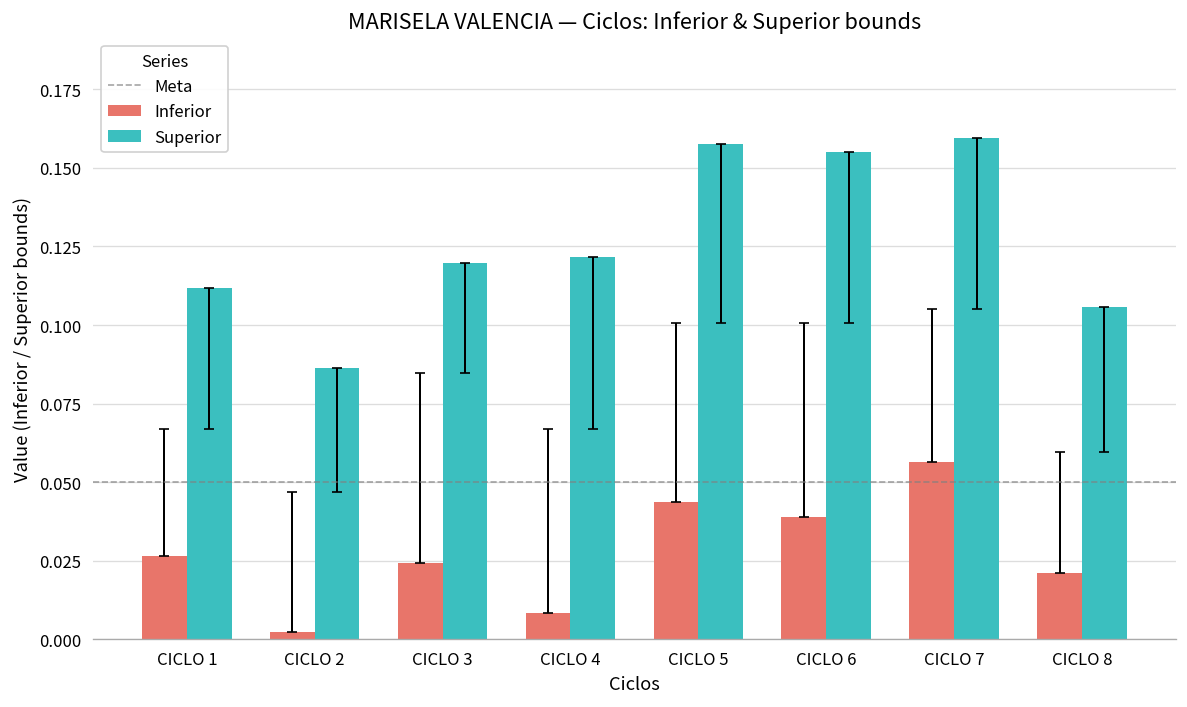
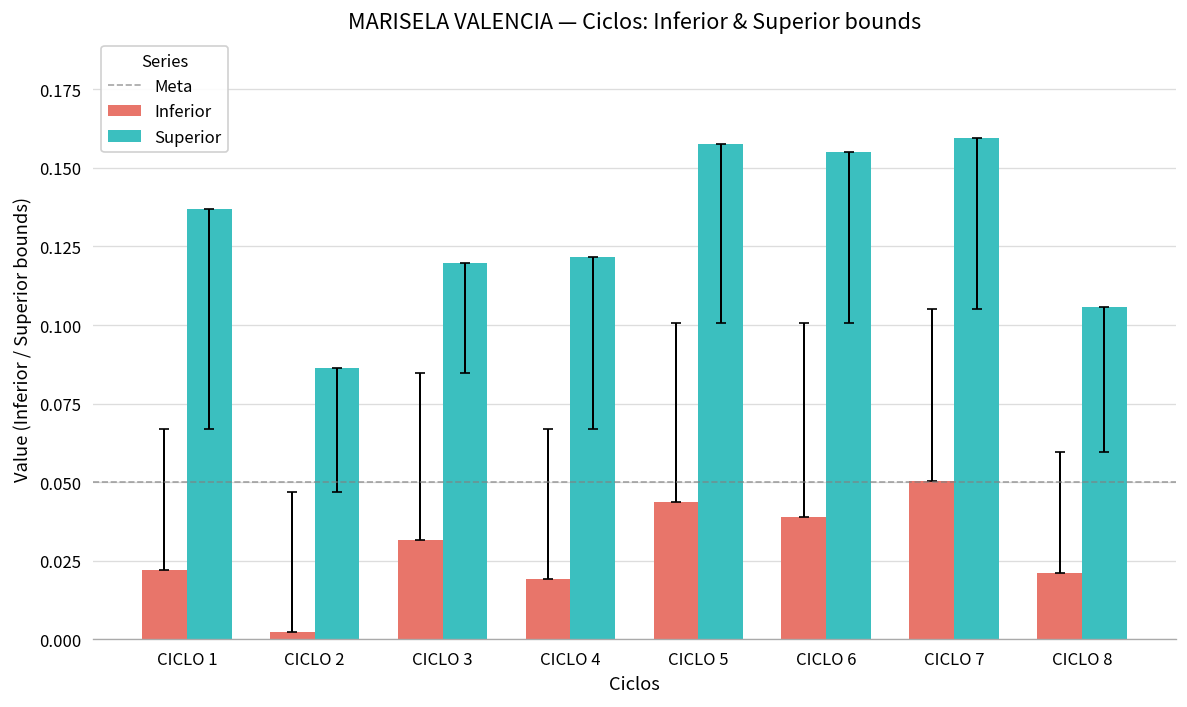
  {
    "Inferior": {
-     "CICLO 1": 0.027,
+     "CICLO 1": 0.022,
      "CICLO 2": 0.002,
-     "CICLO 3": 0.024,
-     "CICLO 4": 0.008,
+     "CICLO 3": 0.031,
+     "CICLO 4": 0.019,
      "CICLO 5": 0.044,
      "CICLO 6": 0.039,
-     "CICLO 7": 0.056,
+     "CICLO 7": 0.051,
      "CICLO 8": 0.021
    },
    "Superior": {
-     "CICLO 1": 0.112,
+     "CICLO 1": 0.137,
      "CICLO 2": 0.086,
      "CICLO 3": 0.120,
      "CICLO 4": 0.122,
      "CICLO 5": 0.158,
      "CICLO 6": 0.155,
      "CICLO 7": 0.159,
      "CICLO 8": 0.106
    }
  }
